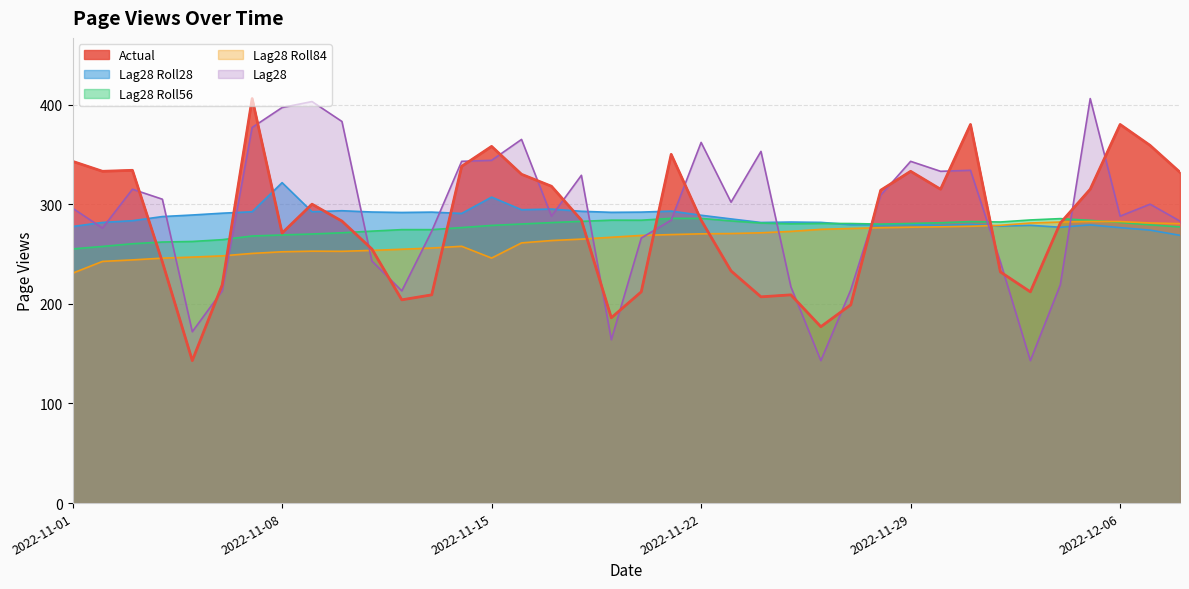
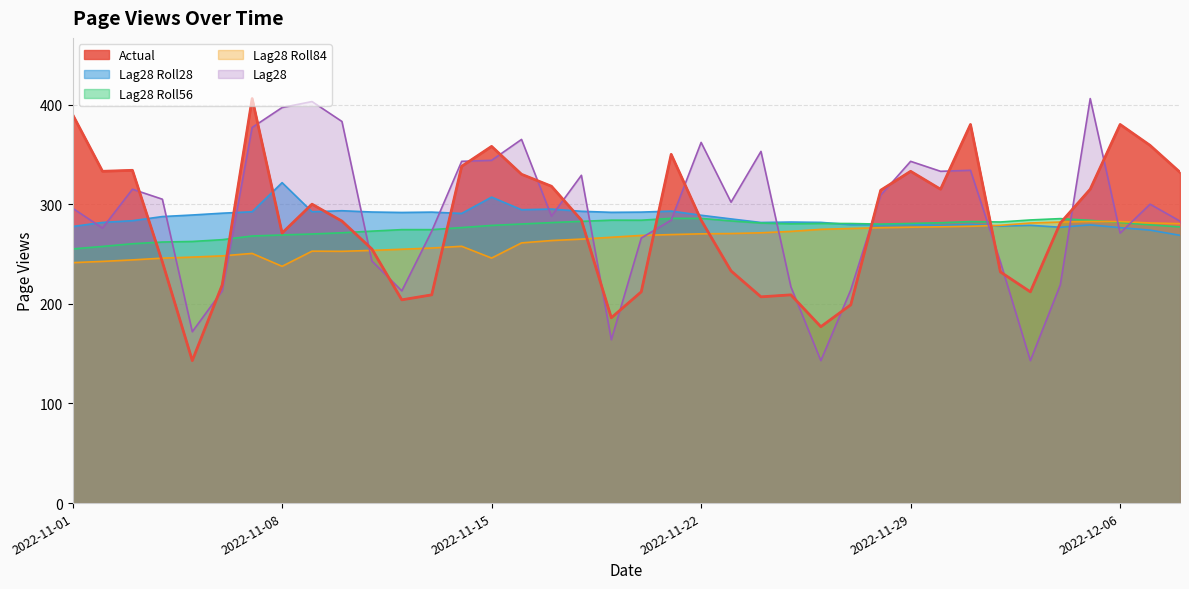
  {
    "Actual": {
-     "2022-11-01": 340,
+     "2022-11-01": 390,
      "2022-11-15": 360,
      "2022-11-29": 330,
      "2022-12-06": 380
    },
    "Lag28 Roll28": {
      "2022-11-01": 280,
      "2022-11-08": 320,
      "2022-11-15": 310,
      "2022-11-22": 290,
      "2022-12-06": 280
    },
    "Lag28 Roll56": {
      "2022-11-01": 260,
      "2022-11-15": 280
    },
    "Lag28 Roll84": {
-     "2022-11-01": 230,
-     "2022-11-08": 250,
+     "2022-11-01": 240,
+     "2022-11-08": 240,
      "2022-11-15": 250,
      "2022-11-22": 270,
      "2022-11-29": 280
    },
    "Lag28": {
      "2022-11-01": 300,
      "2022-11-08": 400,
      "2022-11-15": 340,
      "2022-11-22": 360,
      "2022-11-29": 340,
-     "2022-12-06": 290
+     "2022-12-06": 270
    }
  }
